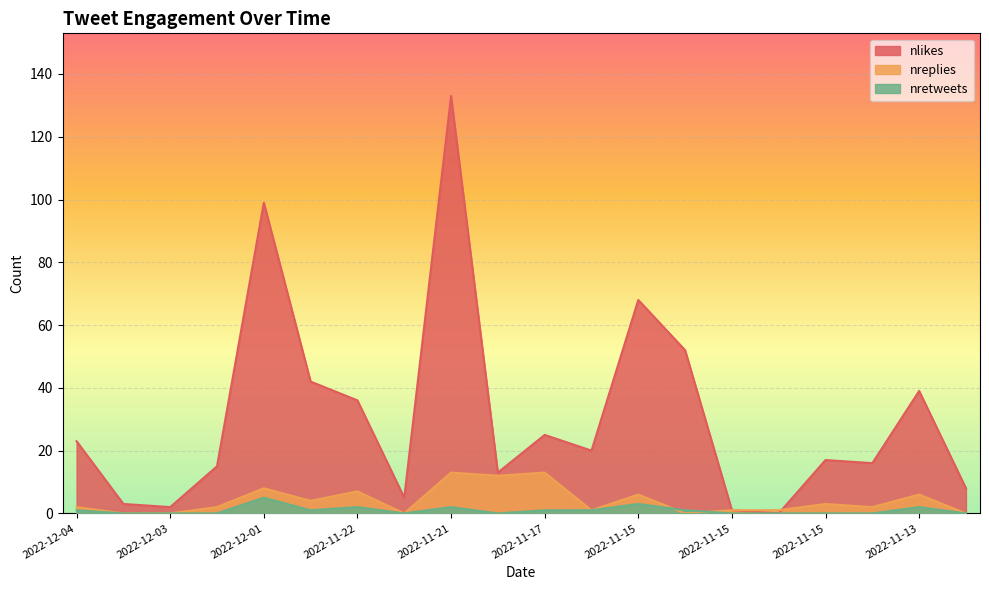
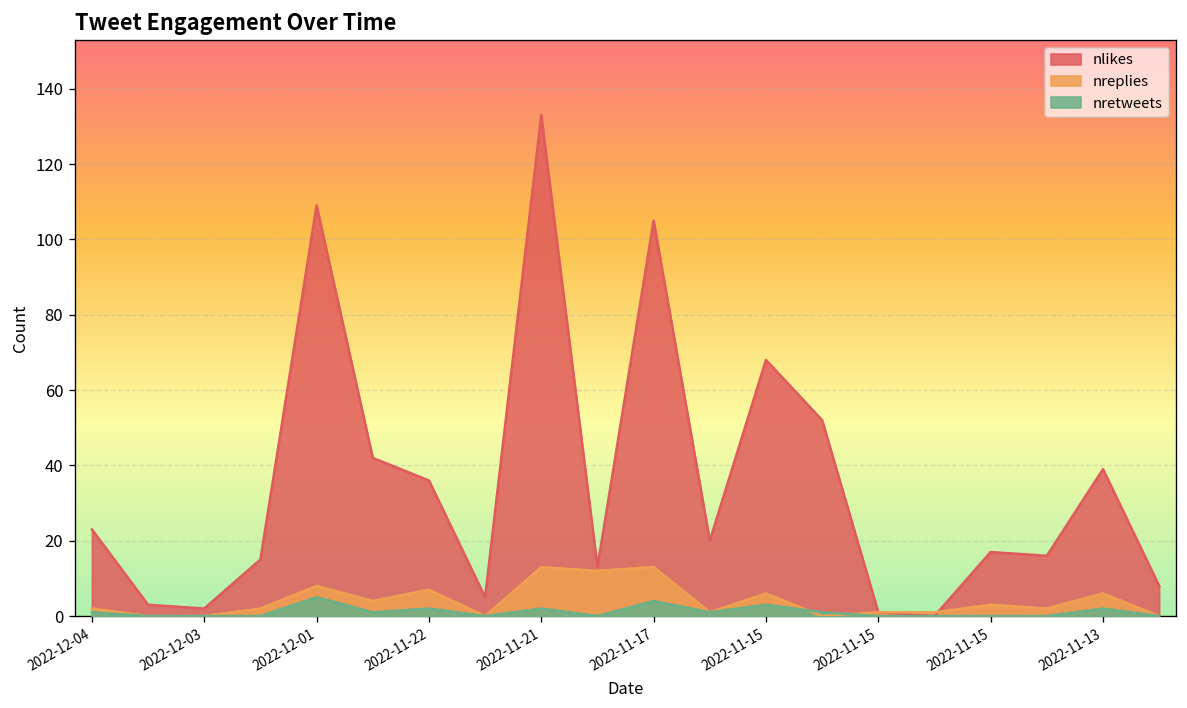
  {
    "nlikes": {
      "2022-12-04": 23,
-     "2022-12-01": 99,
+     "2022-12-01": 109,
      "2022-11-21": 133,
-     "2022-11-17": 25
+     "2022-11-17": 105
    },
    "nreplies": {
      "2022-12-04": 2,
      "2022-12-01": 8,
      "2022-11-21": 13,
      "2022-11-17": 13
    },
    "nretweets": {
      "2022-12-04": 1,
      "2022-12-01": 5,
      "2022-11-21": 2,
-     "2022-11-17": 1
+     "2022-11-17": 4
    }
  }
